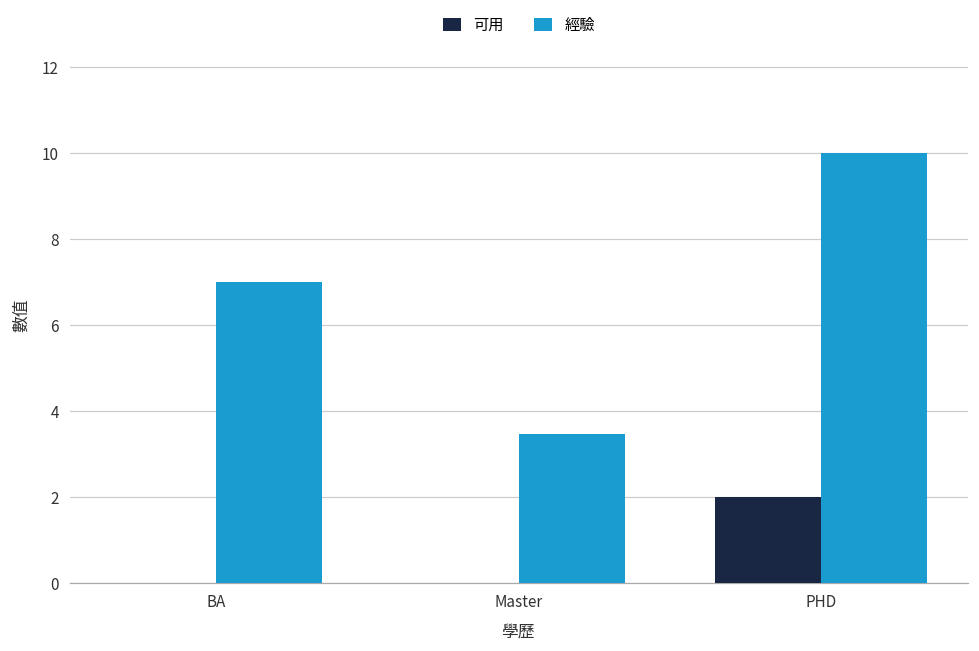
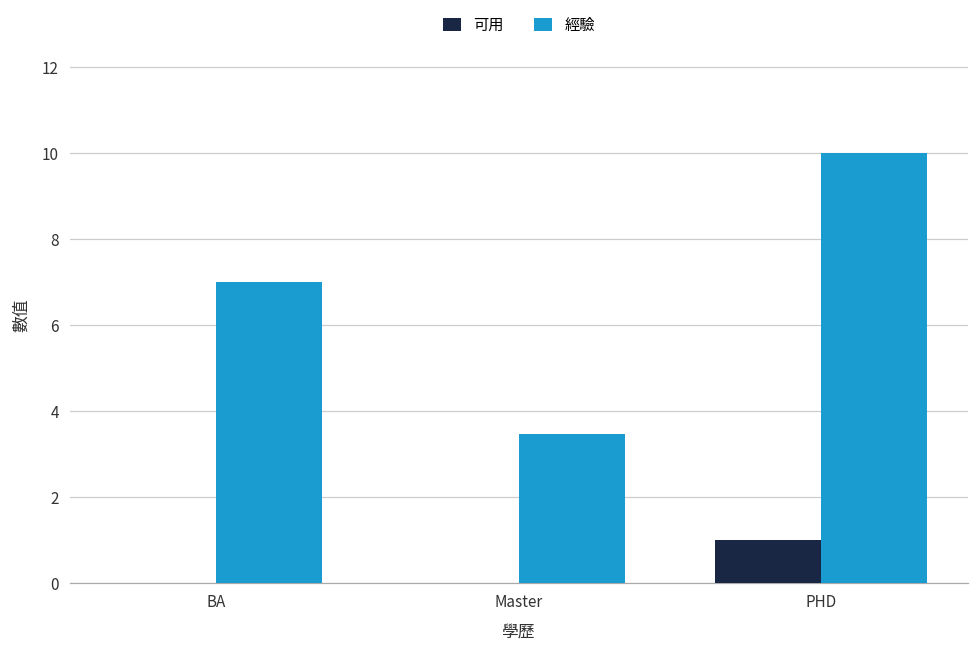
  {
    "可用": {
      "BA": 0,
      "Master": 0,
-     "PHD": 2
+     "PHD": 1
    },
    "經驗": {
      "BA": 7,
      "Master": 3.5,
      "PHD": 10
    }
  }
